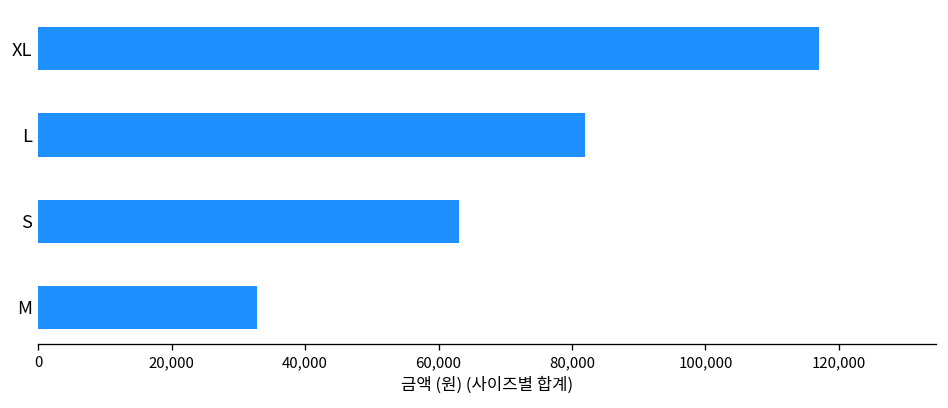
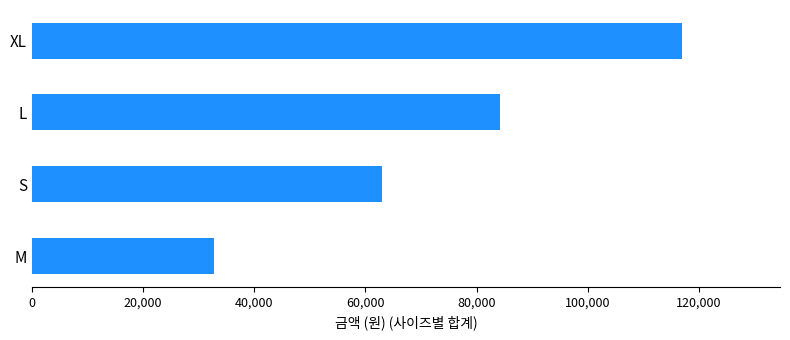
  {
    "XL": "117,000",
-   "L": "82,000",
+   "L": "84,000",
    "S": "63,000",
    "M": "33,000"
  }
